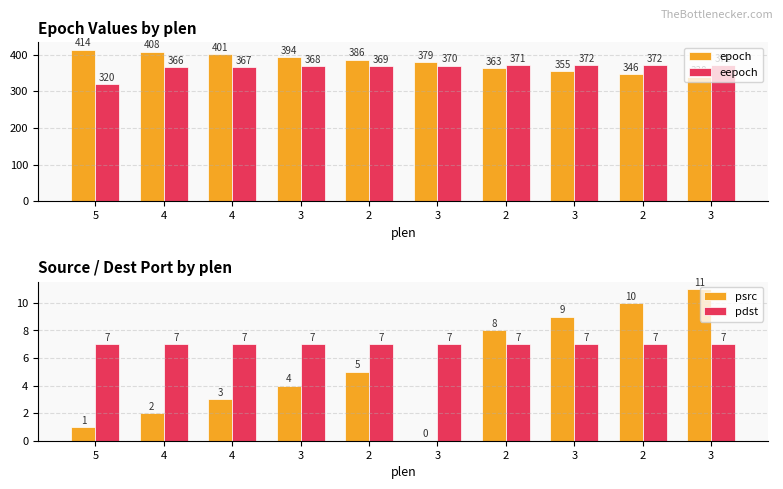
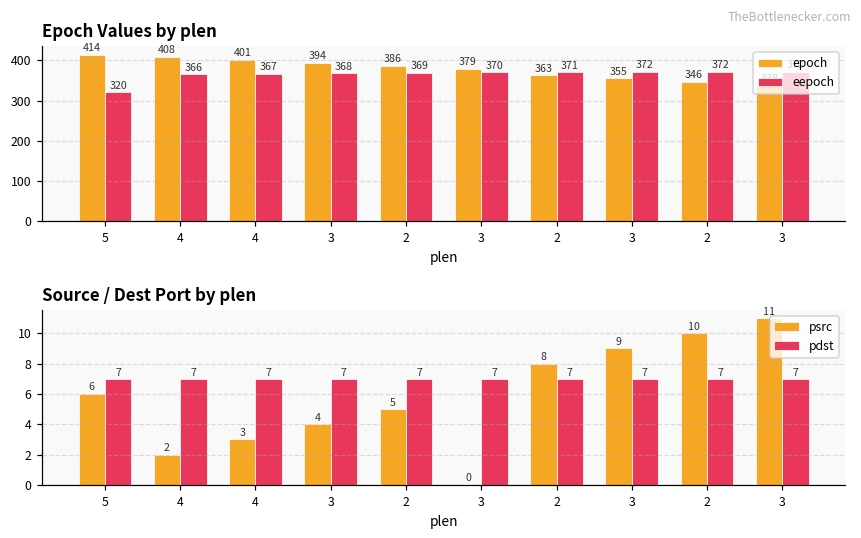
  {
    "Epoch Values by plen": {
      "epoch": {
        "5": 414
      },
      "eepoch": {
        "5": 320
      }
    },
    "Source / Dest Port by plen": {
      "psrc": {
-       "5": 1
+       "5": 6
      },
      "pdst": {
        "5": 7
      }
    }
  }
